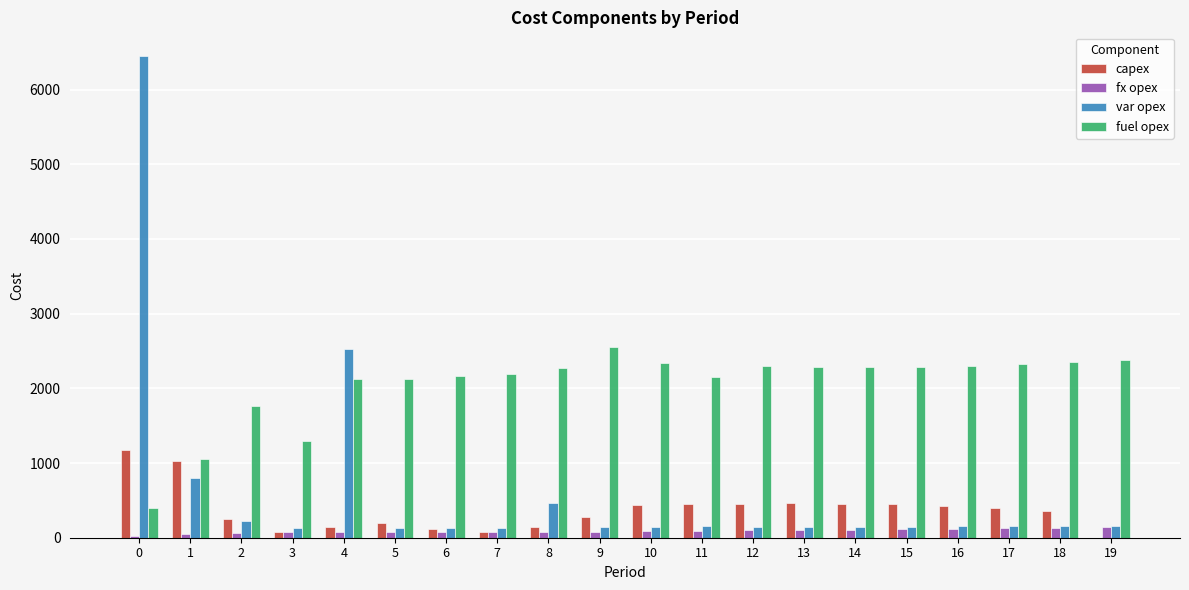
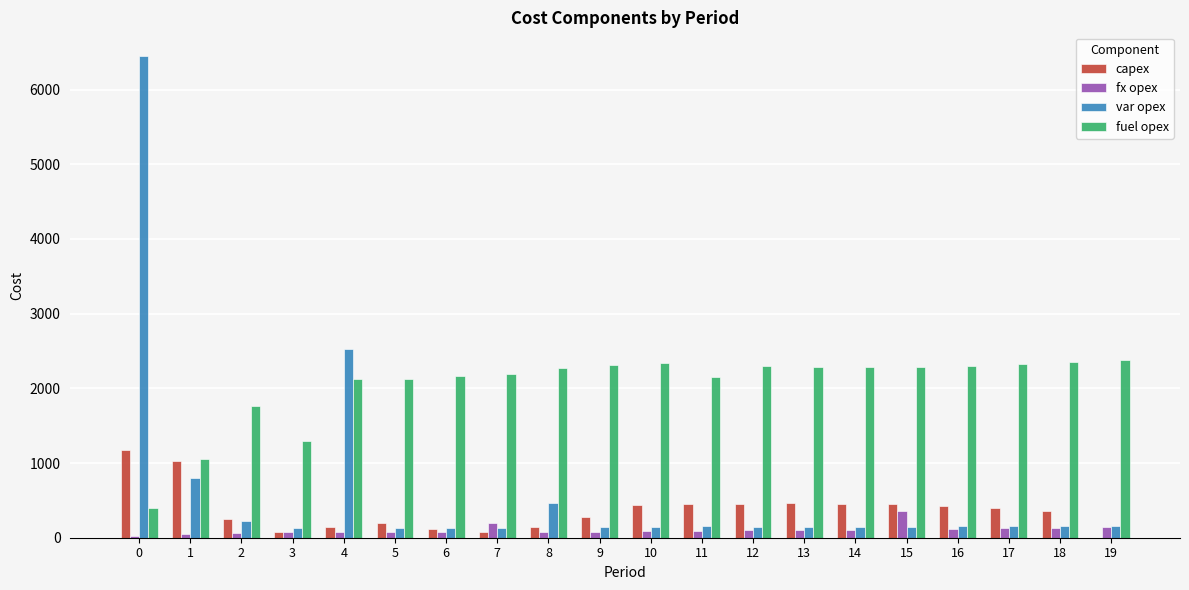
  {
    "capex": {
      "0": 1200,
      "1": 1000,
      "2": 200,
      "3": 100,
      "4": 200,
      "5": 200,
      "6": 100,
      "7": 100,
      "8": 200,
      "9": 300,
      "10": 400,
      "11": 500,
      "12": 500,
      "13": 500,
      "14": 500,
      "15": 400,
      "16": 400,
      "17": 400,
      "18": 400,
      "19": 0
    },
    "fx opex": {
      "1": 0,
      "2": 100,
      "3": 100,
      "4": 100,
      "5": 100,
      "6": 100,
-     "7": 100,
+     "7": 200,
      "8": 100,
      "9": 100,
      "10": 100,
      "11": 100,
      "12": 100,
      "13": 100,
      "14": 100,
-     "15": 100,
+     "15": 400,
      "16": 100,
      "17": 100,
      "18": 100,
      "19": 100
    },
    "var opex": {
      "0": 6400,
      "1": 800,
      "2": 200,
      "3": 100,
      "4": 2500,
      "5": 100,
      "6": 100,
      "7": 100,
      "8": 500,
      "9": 100,
      "10": 100,
      "11": 200,
      "12": 200,
      "13": 200,
      "14": 200,
      "15": 200,
      "16": 200,
      "17": 200,
      "18": 200,
      "19": 200
    },
    "fuel opex": {
      "0": 400,
      "1": 1100,
      "2": 1800,
      "3": 1300,
      "4": 2100,
      "5": 2100,
      "6": 2200,
      "7": 2200,
      "8": 2300,
-     "9": 2600,
+     "9": 2300,
      "10": 2300,
      "11": 2200,
      "12": 2300,
      "13": 2300,
      "14": 2300,
      "15": 2300,
      "16": 2300,
      "17": 2300,
      "18": 2400,
      "19": 2400
    }
  }
